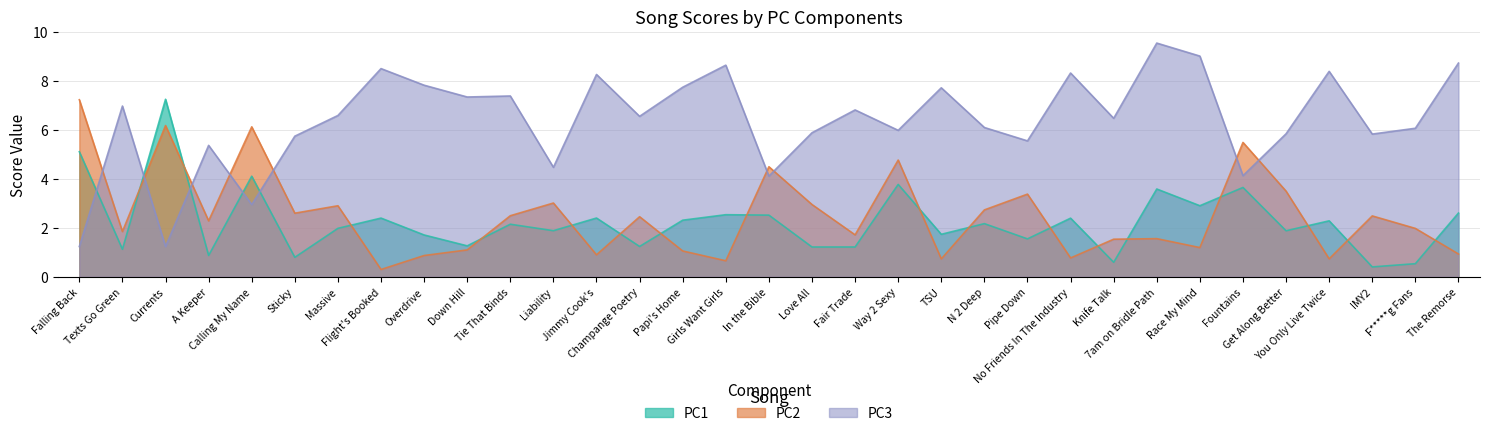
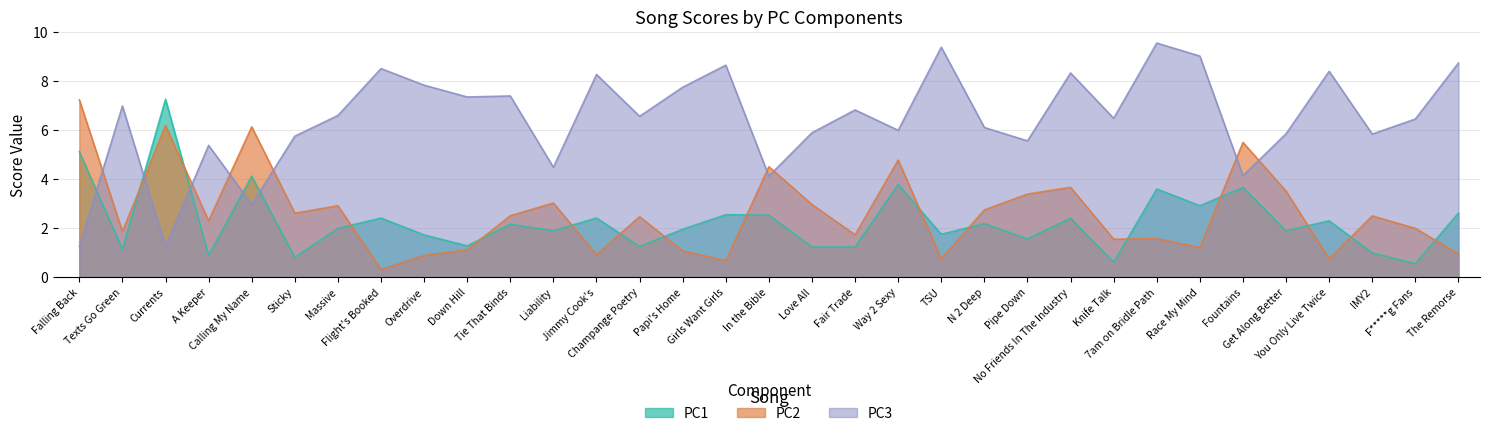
  {
    "PC1": {
      "Falling Back": 5.1,
      "Texts Go Green": 1.1,
      "Currents": 7.2,
      "A Keeper": 0.9,
      "Calling My Name": 4.1,
      "Sticky": 0.8,
      "Massive": 2.0,
      "Flight's Booked": 2.4,
      "Overdrive": 1.7,
      "Down Hill": 1.3,
      "Tie That Binds": 2.1,
      "Liability": 1.9,
      "Jimmy Cook's": 2.4,
      "Champange Poetry": 1.2,
-     "Papi's Home": 2.3,
+     "Papi's Home": 1.9,
      "Girls Want Girls": 2.5,
      "In the Bible": 2.5,
      "Love All": 1.2,
      "Fair Trade": 1.2,
      "Way 2 Sexy": 3.8,
      "TSU": 1.7,
      "N 2 Deep": 2.2,
      "Pipe Down": 1.5,
      "No Friends In The Industry": 2.4,
      "Knife Talk": 0.6,
      "7am on Bridle Path": 3.6,
      "Race My Mind": 2.9,
      "Fountains": 3.6,
      "Get Along Better": 1.9,
      "You Only Live Twice": 2.3,
-     "IMY2": 0.4,
+     "IMY2": 1.0,
      "F*****g Fans": 0.5,
      "The Remorse": 2.6
    },
    "PC2": {
      "Falling Back": 7.2,
      "Texts Go Green": 1.8,
      "Currents": 6.2,
      "A Keeper": 2.3,
      "Calling My Name": 6.1,
      "Sticky": 2.6,
      "Massive": 2.9,
      "Flight's Booked": 0.3,
      "Overdrive": 0.9,
      "Down Hill": 1.1,
      "Tie That Binds": 2.5,
      "Liability": 3.0,
      "Jimmy Cook's": 0.9,
      "Champange Poetry": 2.5,
      "Papi's Home": 1.1,
      "Girls Want Girls": 0.7,
      "In the Bible": 4.5,
      "Love All": 3.0,
      "Fair Trade": 1.7,
      "Way 2 Sexy": 4.8,
      "TSU": 0.7,
      "N 2 Deep": 2.7,
      "Pipe Down": 3.4,
-     "No Friends In The Industry": 0.8,
+     "No Friends In The Industry": 3.7,
      "Knife Talk": 1.5,
      "7am on Bridle Path": 1.6,
      "Race My Mind": 1.2,
      "Fountains": 5.5,
      "Get Along Better": 3.5,
      "You Only Live Twice": 0.7,
      "IMY2": 2.5,
      "F*****g Fans": 2.0,
      "The Remorse": 0.9
    },
    "PC3": {
      "Falling Back": 1.2,
      "Texts Go Green": 7.0,
      "Currents": 1.2,
      "A Keeper": 5.4,
      "Calling My Name": 2.9,
      "Sticky": 5.7,
      "Massive": 6.6,
      "Flight's Booked": 8.5,
      "Overdrive": 7.8,
      "Down Hill": 7.3,
      "Tie That Binds": 7.4,
      "Liability": 4.5,
      "Jimmy Cook's": 8.3,
      "Champange Poetry": 6.6,
      "Papi's Home": 7.7,
      "Girls Want Girls": 8.6,
      "In the Bible": 4.1,
      "Love All": 5.9,
      "Fair Trade": 6.8,
      "Way 2 Sexy": 6.0,
-     "TSU": 7.7,
+     "TSU": 9.4,
      "N 2 Deep": 6.1,
      "Pipe Down": 5.5,
      "No Friends In The Industry": 8.3,
      "Knife Talk": 6.5,
      "7am on Bridle Path": 9.5,
      "Race My Mind": 9.0,
      "Fountains": 4.1,
      "Get Along Better": 5.8,
      "You Only Live Twice": 8.4,
      "IMY2": 5.8,
-     "F*****g Fans": 6.1,
+     "F*****g Fans": 6.4,
      "The Remorse": 8.7
    }
  }
